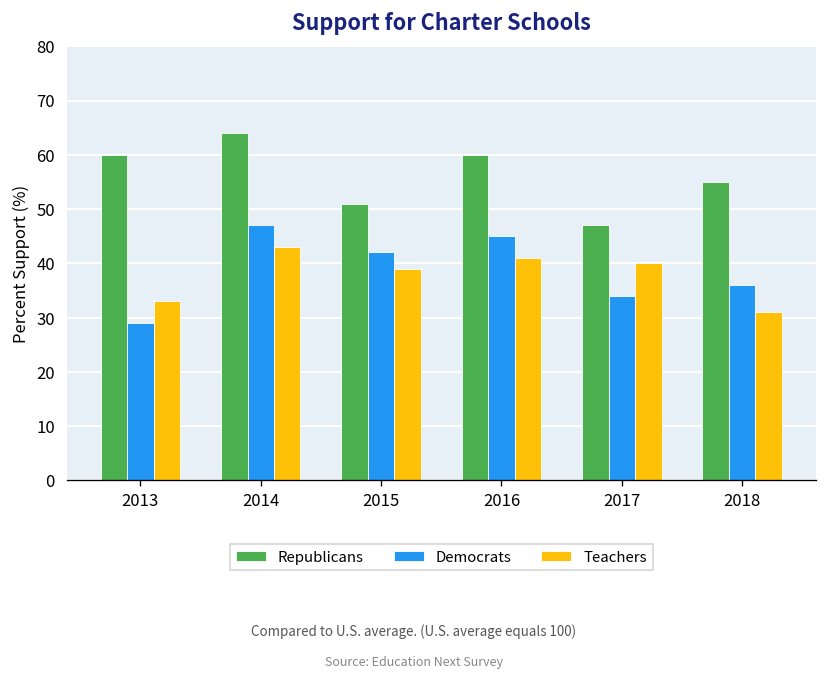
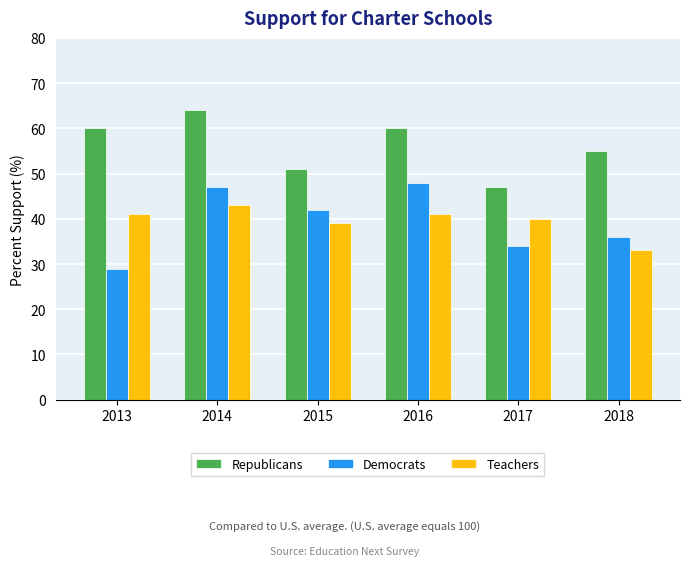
  {
    "Republicans": {
      "2013": 60,
      "2014": 64,
      "2015": 51,
      "2016": 60,
      "2017": 47,
      "2018": 55
    },
    "Democrats": {
      "2013": 29,
      "2014": 47,
      "2015": 42,
-     "2016": 45,
+     "2016": 48,
      "2017": 34,
      "2018": 36
    },
    "Teachers": {
-     "2013": 33,
+     "2013": 41,
      "2014": 43,
      "2015": 39,
      "2016": 41,
      "2017": 40,
-     "2018": 31
+     "2018": 33
    }
  }
